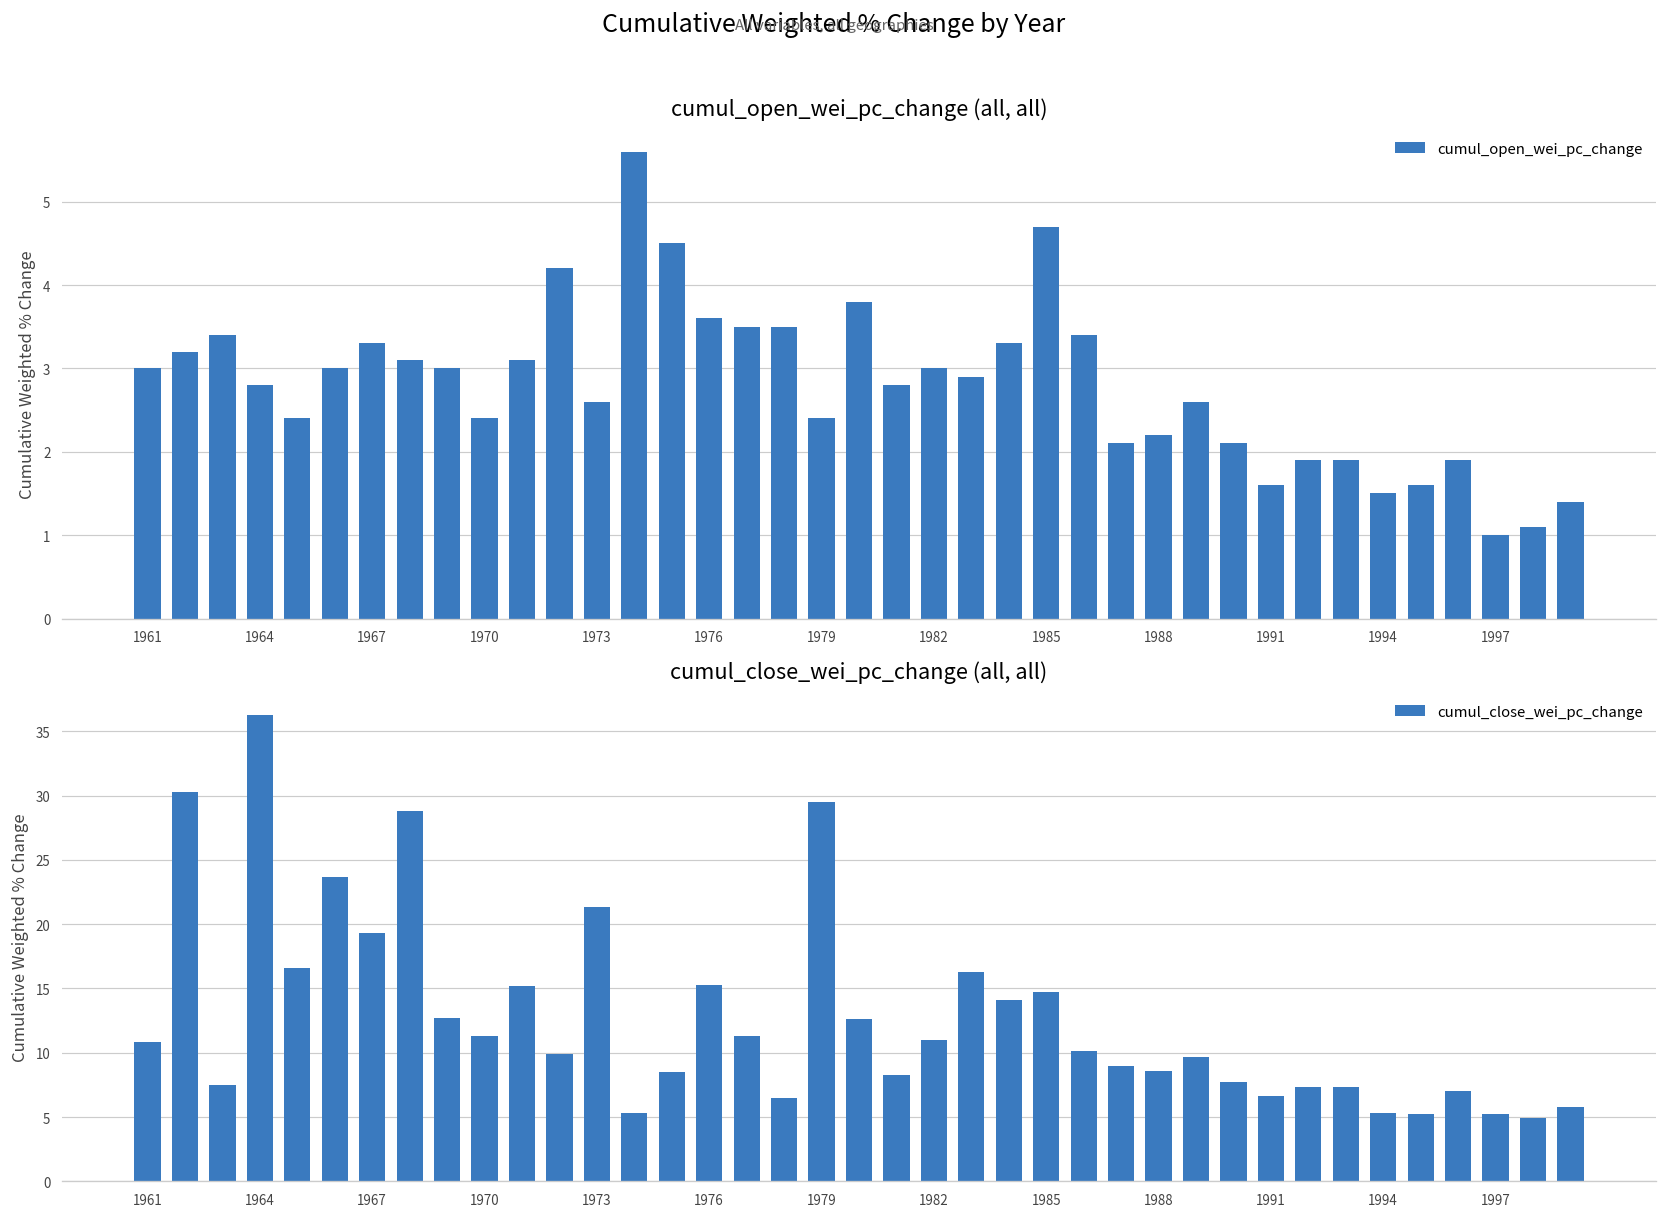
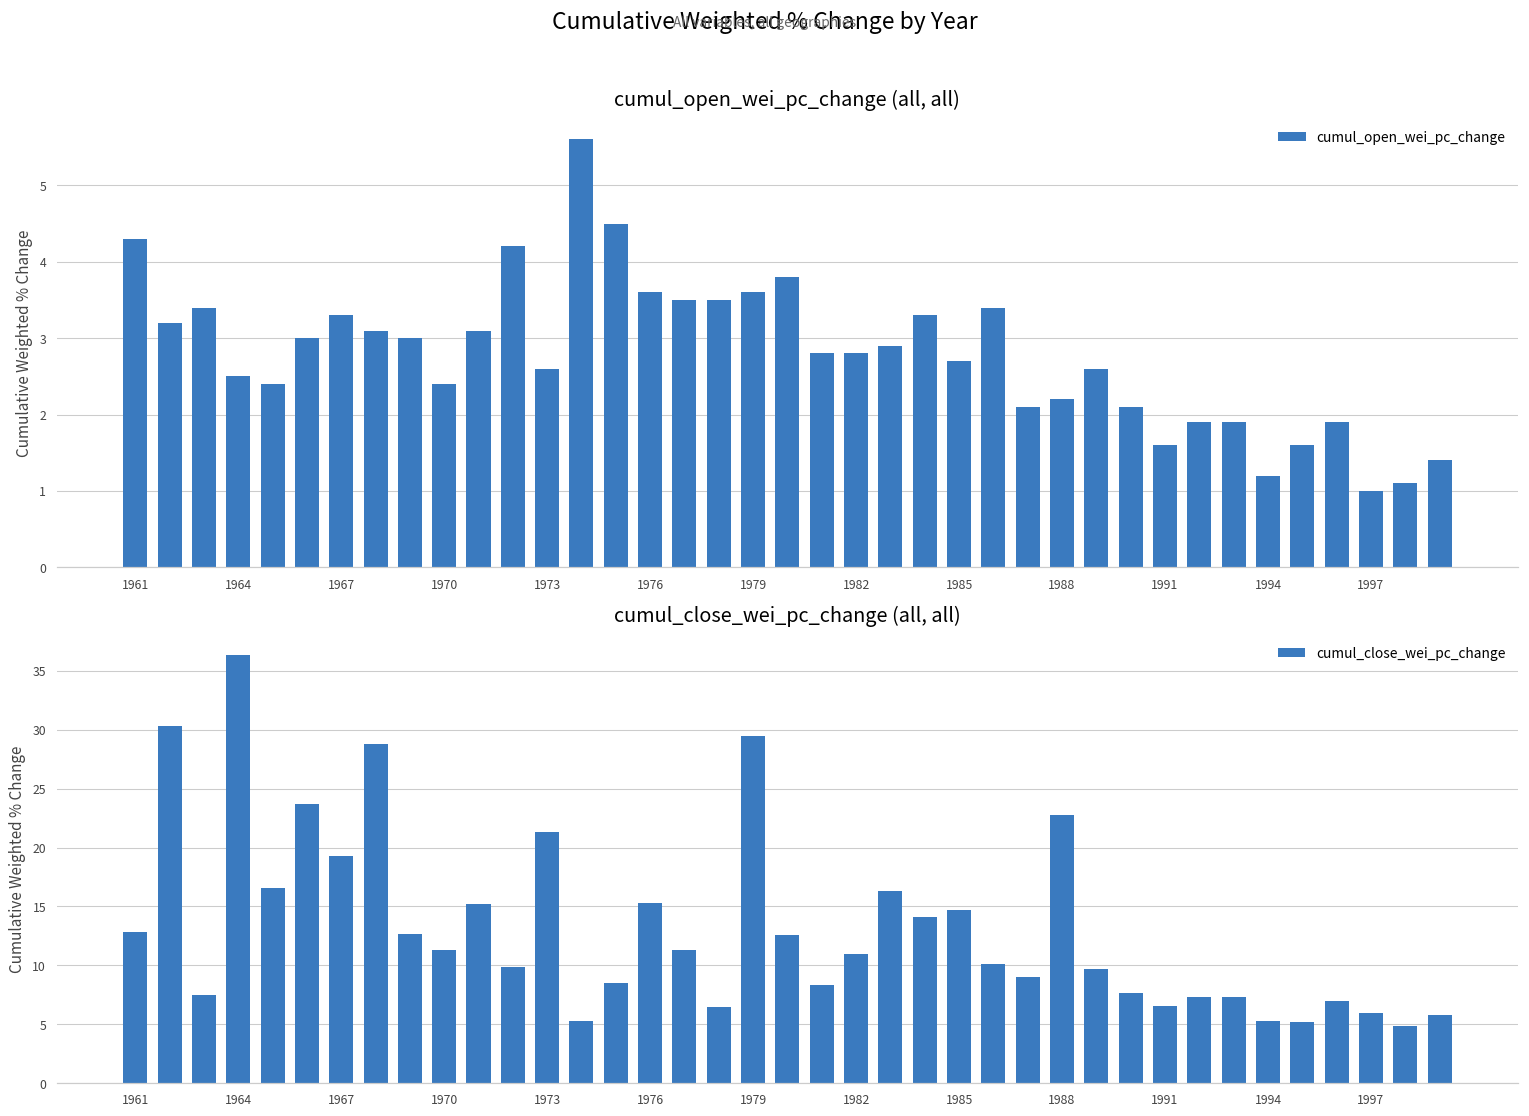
  {
    "cumul_open_wei_pc_change (all, all)": {
-     "1961": 3.0,
-     "1964": 2.8,
+     "1961": 4.3,
+     "1964": 2.5,
      "1967": 3.3,
      "1970": 2.4,
      "1973": 2.6,
      "1976": 3.6,
-     "1979": 2.4,
-     "1982": 3.0,
-     "1985": 4.7,
+     "1979": 3.6,
+     "1982": 2.8,
+     "1985": 2.7,
      "1988": 2.2,
      "1991": 1.6,
-     "1994": 1.5,
+     "1994": 1.2,
      "1997": 1.0
    },
    "cumul_close_wei_pc_change (all, all)": {
-     "1961": 10.8,
+     "1961": 12.8,
      "1964": 36.3,
      "1967": 19.3,
      "1970": 11.3,
      "1973": 21.3,
      "1976": 15.3,
      "1979": 29.5,
      "1982": 11.0,
      "1985": 14.7,
-     "1988": 8.6,
+     "1988": 22.8,
      "1991": 6.6,
      "1994": 5.3,
-     "1997": 5.2
+     "1997": 6.0
    }
  }
